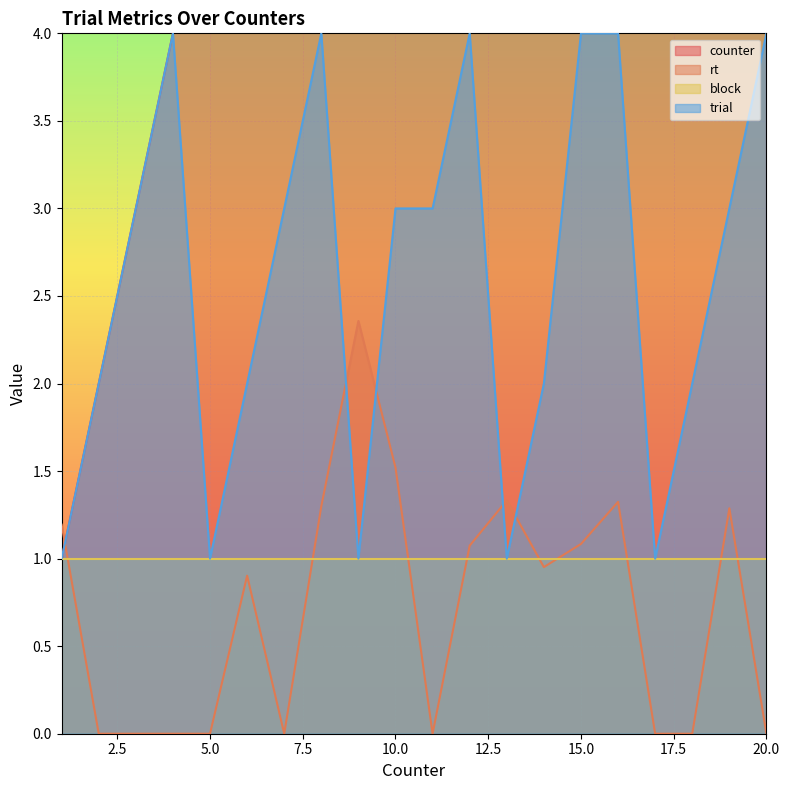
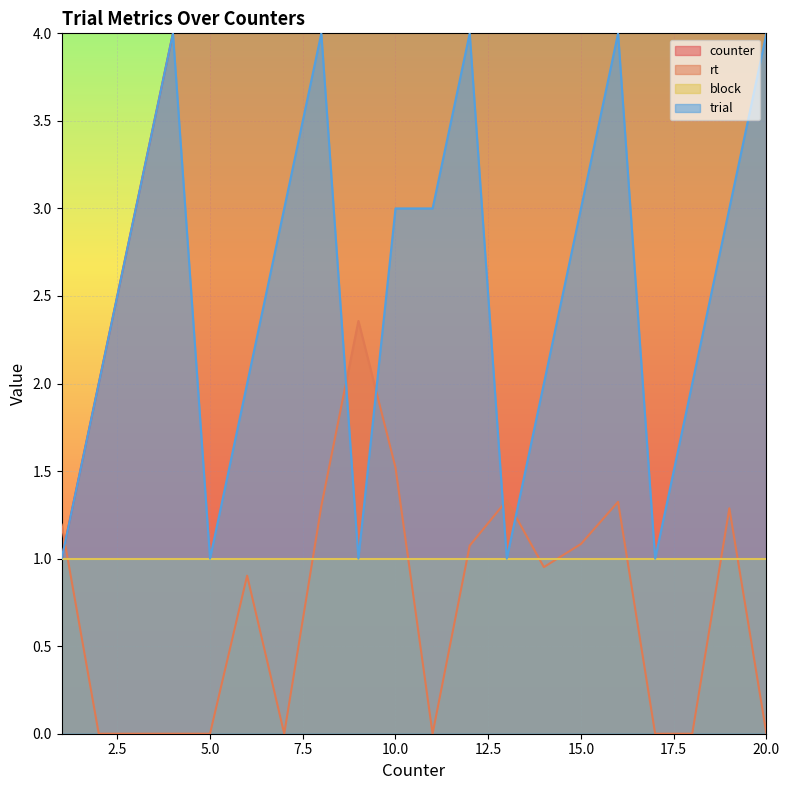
  {
    "block": {
      "10.0": 1,
      "15.0": 1,
      "20.0": 1
    },
    "trial": {
      "10.0": 3,
-     "15.0": 4,
+     "15.0": 3,
      "20.0": 4
    }
  }
